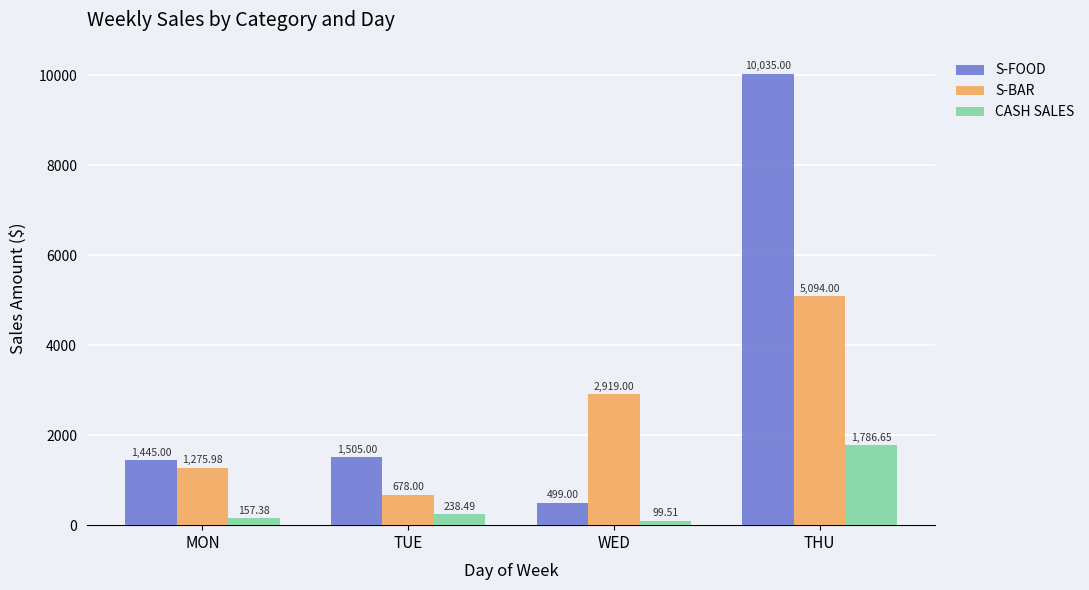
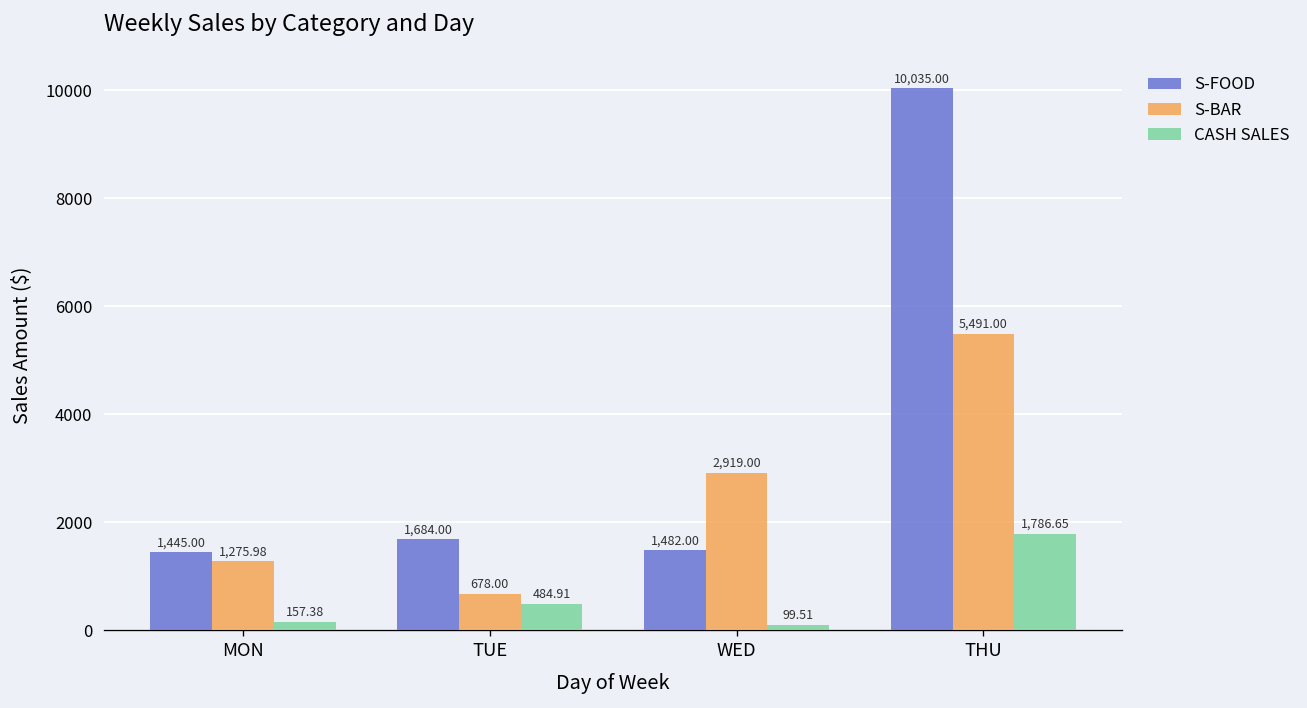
  {
    "S-FOOD": {
      "MON": "1,445.00",
-     "TUE": "1,505.00",
-     "WED": "499.00",
+     "TUE": "1,684.00",
+     "WED": "1,482.00",
      "THU": "10,035.00"
    },
    "S-BAR": {
      "MON": "1,275.98",
      "TUE": "678.00",
      "WED": "2,919.00",
-     "THU": "5,094.00"
+     "THU": "5,491.00"
    },
    "CASH SALES": {
      "MON": "157.38",
-     "TUE": "238.49",
+     "TUE": "484.91",
      "WED": "99.51",
      "THU": "1,786.65"
    }
  }
